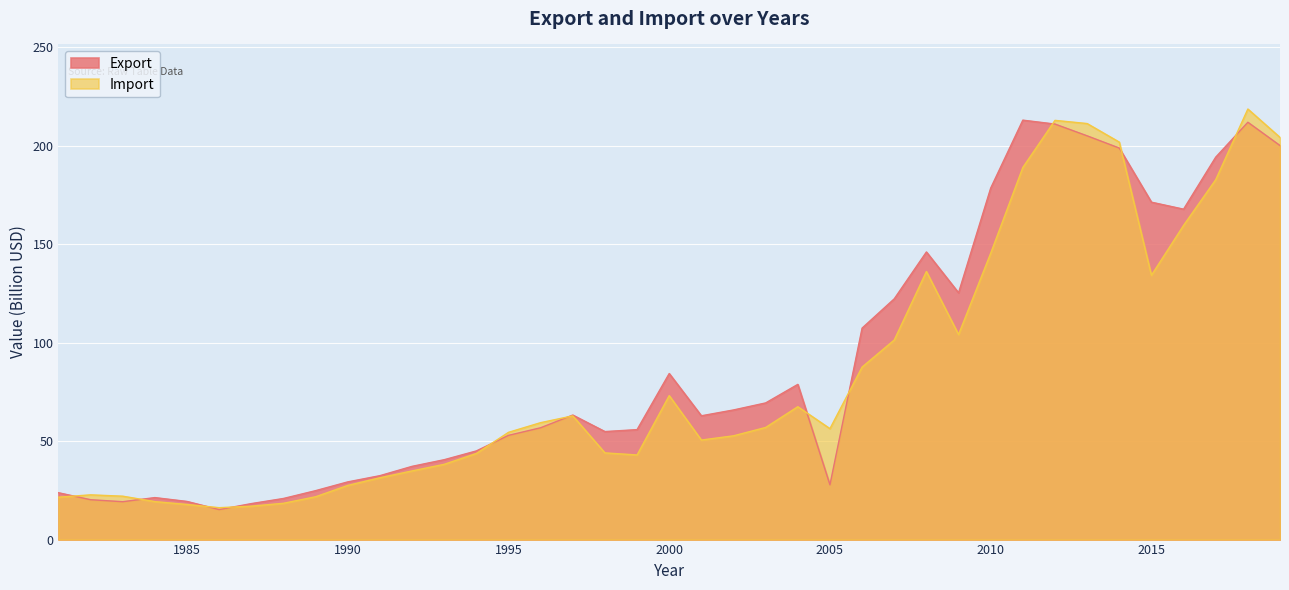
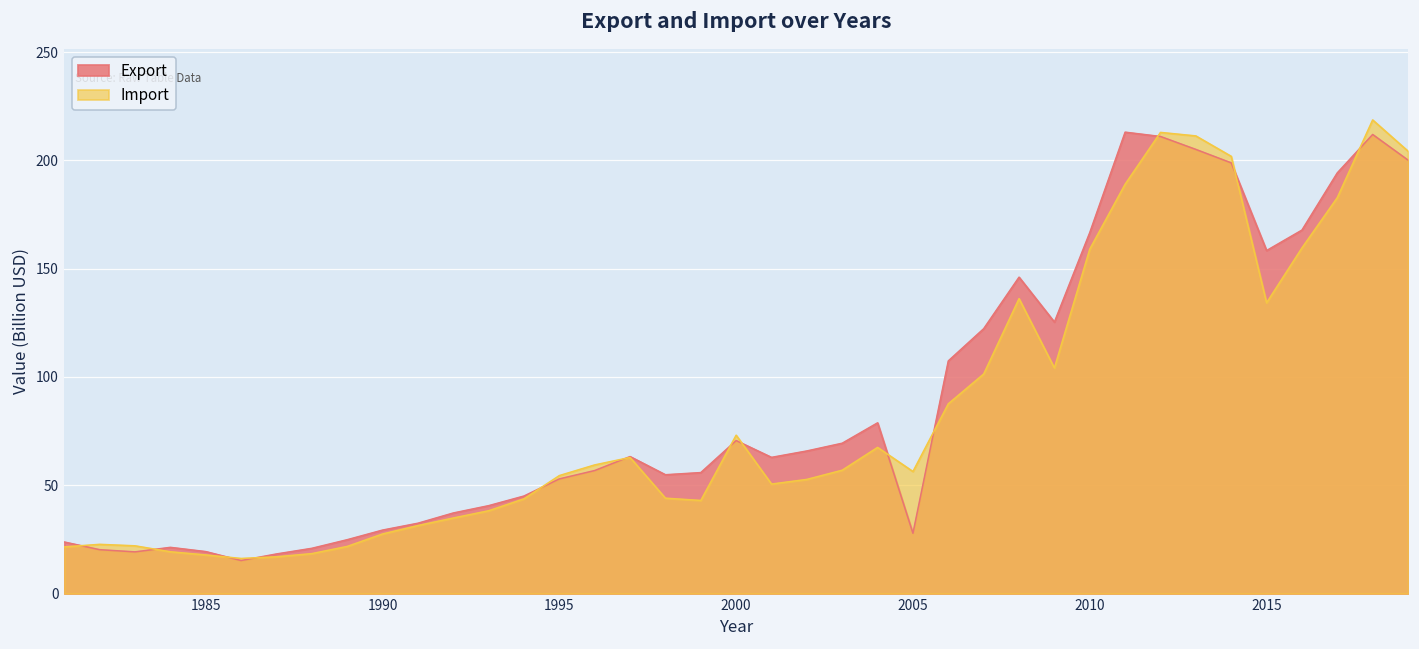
  {
    "Export": {
      "1985": 19,
      "1990": 29,
      "1995": 53,
-     "2000": 84,
+     "2000": 71,
      "2005": 28,
-     "2010": 178,
-     "2015": 171
+     "2010": 167,
+     "2015": 158
    },
    "Import": {
      "1985": 18,
      "1990": 28,
      "1995": 54,
      "2000": 73,
      "2005": 56,
-     "2010": 145,
+     "2010": 159,
      "2015": 134
    }
  }
